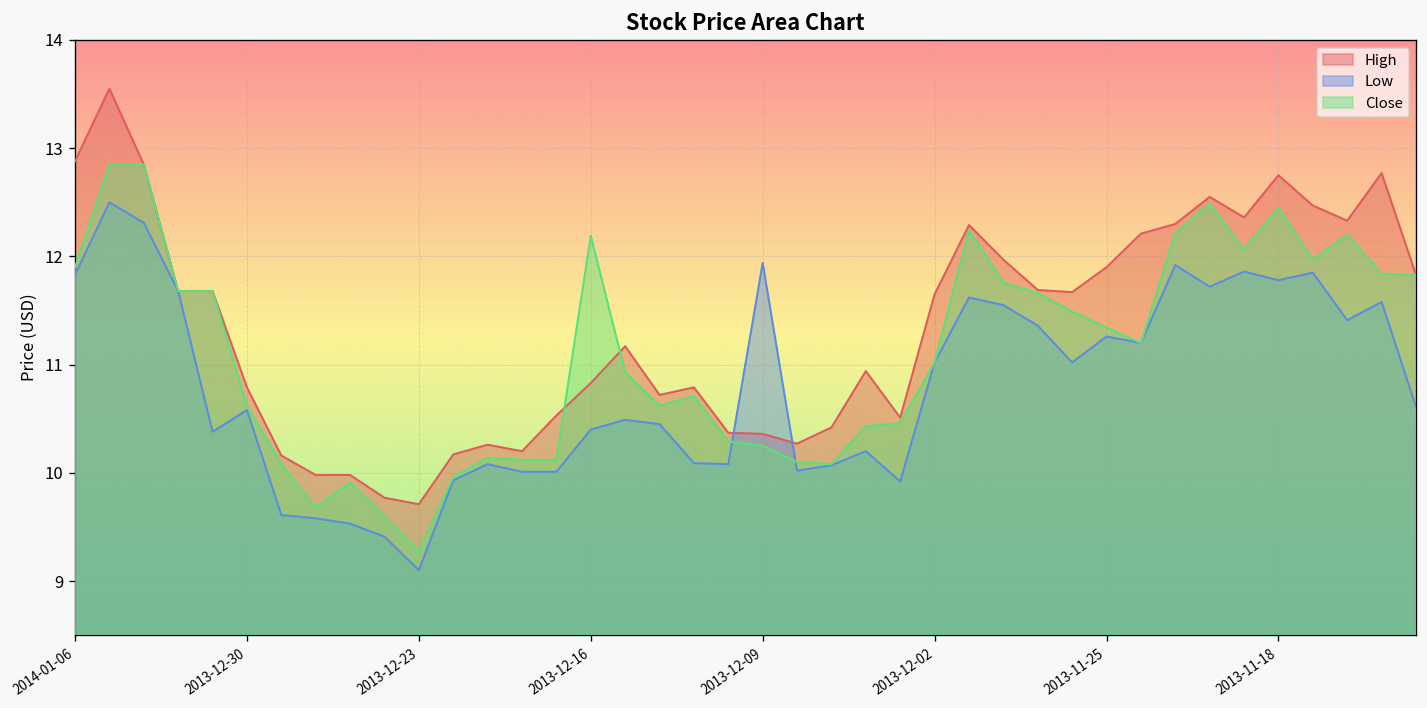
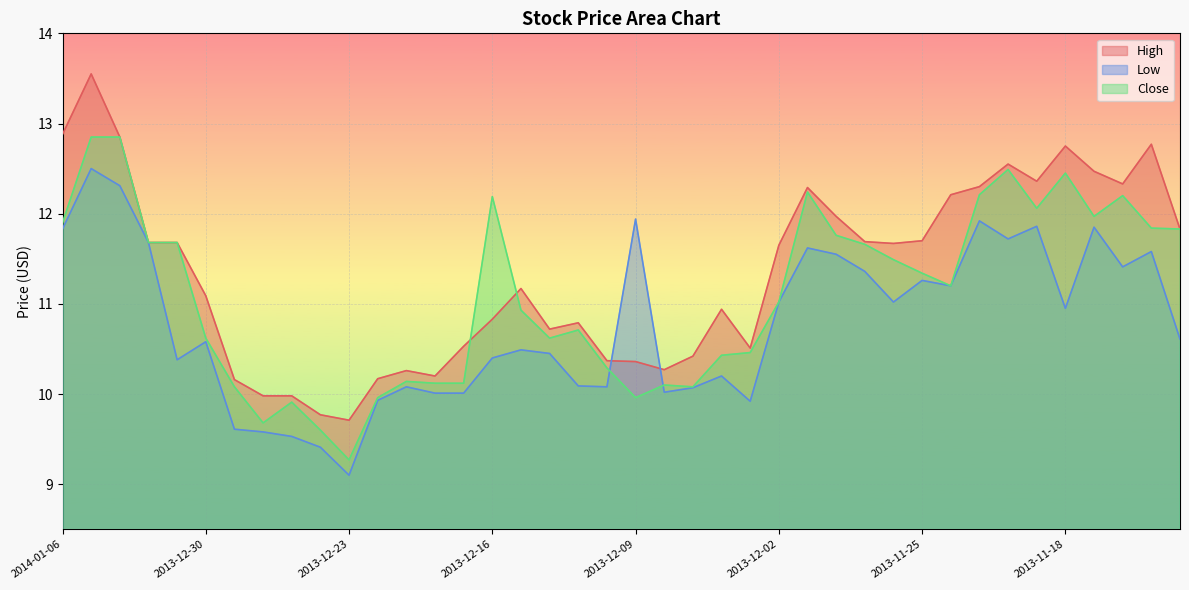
  {
    "High": {
      "2014-01-06": 12.9,
-     "2013-12-30": 10.8,
+     "2013-12-30": 11.1,
      "2013-12-23": 9.7,
      "2013-12-16": 10.8,
      "2013-12-09": 10.4,
      "2013-12-02": 11.7,
-     "2013-11-25": 11.9,
+     "2013-11-25": 11.7,
      "2013-11-18": 12.8
    },
    "Low": {
      "2014-01-06": 11.8,
      "2013-12-30": 10.6,
      "2013-12-23": 9.1,
      "2013-12-16": 10.4,
      "2013-12-09": 11.9,
      "2013-11-25": 11.3,
-     "2013-11-18": 11.8
+     "2013-11-18": 11.0
    },
    "Close": {
      "2014-01-06": 11.9,
      "2013-12-30": 10.6,
      "2013-12-23": 9.3,
      "2013-12-16": 12.2,
-     "2013-12-09": 10.3,
+     "2013-12-09": 10.0,
      "2013-11-25": 11.3,
      "2013-11-18": 12.5
    }
  }
